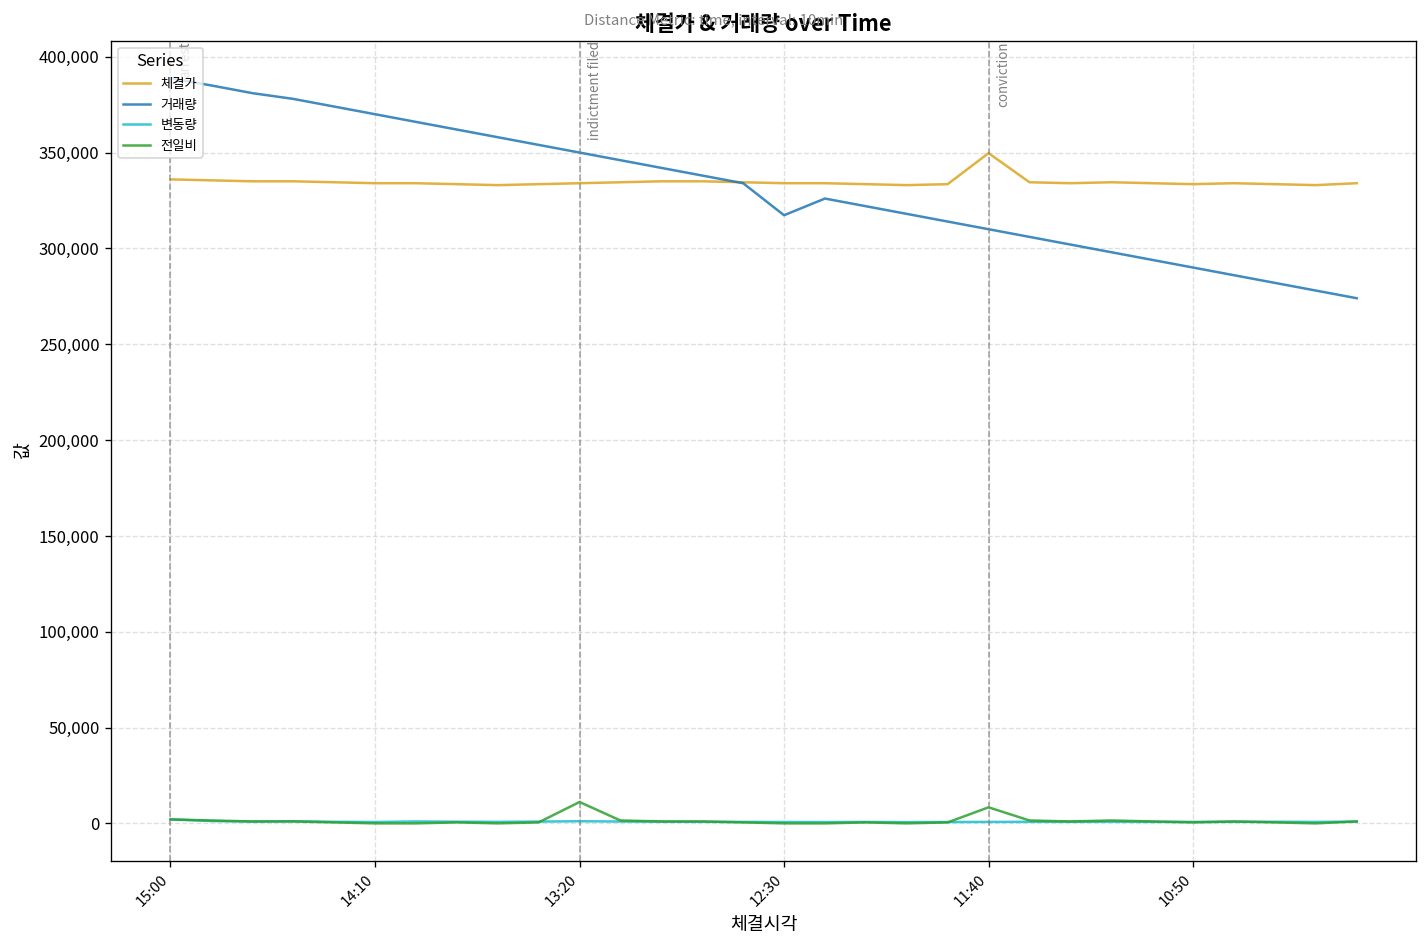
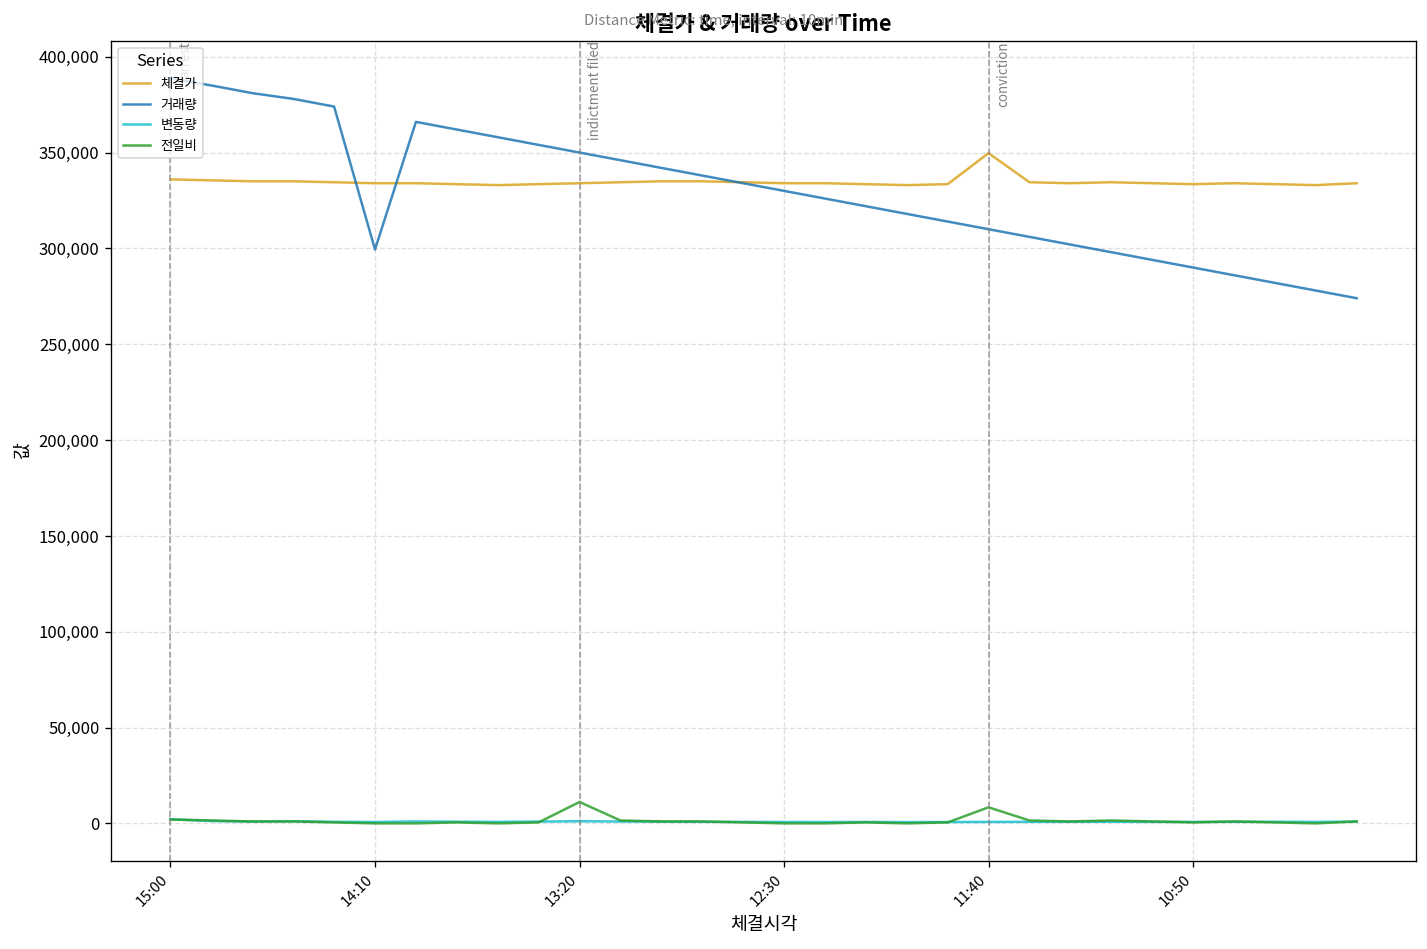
  {
    "체결가": {
      "15:00": "336,000",
      "14:10": "334,000",
      "13:20": "334,000",
      "12:30": "334,000",
      "11:40": "350,000",
      "10:50": "334,000"
    },
    "거래량": {
-     "14:10": "370,000",
+     "14:10": "299,000",
      "13:20": "350,000",
-     "12:30": "317,000",
+     "12:30": "330,000",
      "11:40": "310,000",
      "10:50": "290,000"
    },
    "변동량": {
      "13:20": "1,000",
      "11:40": "1,000"
    },
    "전일비": {
      "13:20": "11,000",
      "11:40": "8,000"
    }
  }
